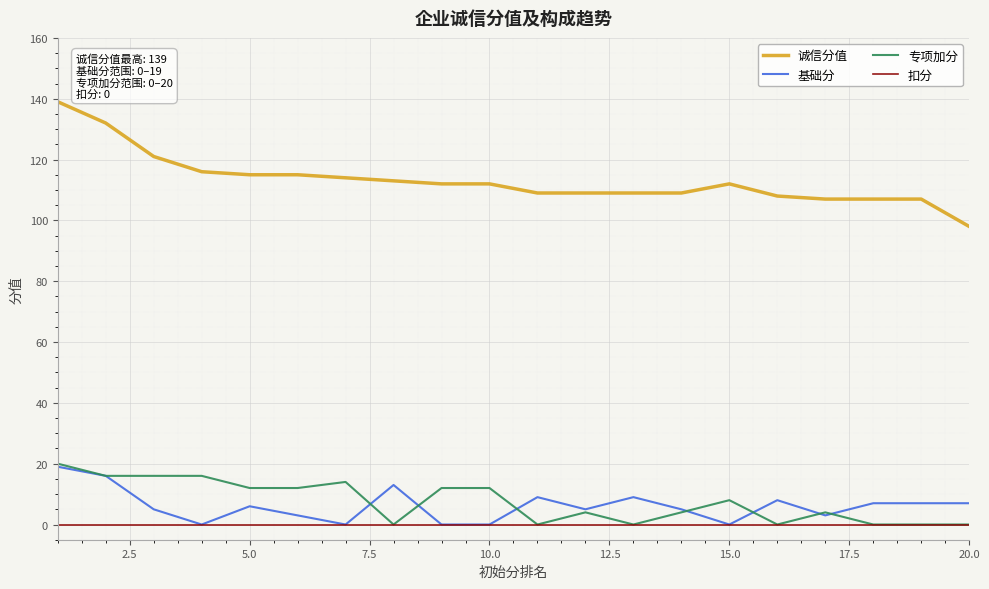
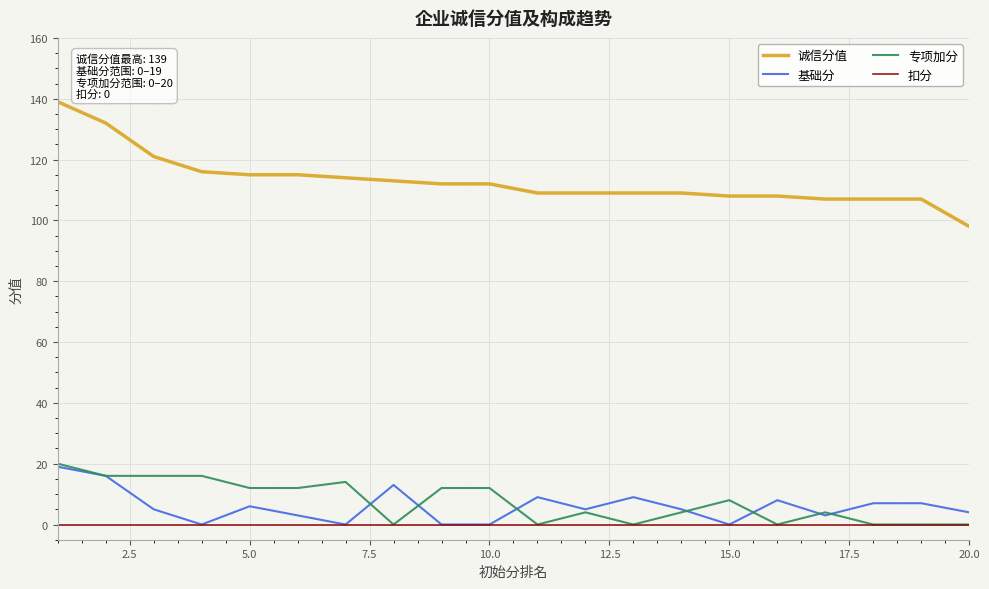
  {
    "诚信分值": {
      "5.0": 115,
      "10.0": 112,
-     "15.0": 112,
+     "15.0": 108,
      "20.0": 98
    },
    "基础分": {
      "5.0": 6,
-     "20.0": 7
+     "20.0": 4
    },
    "专项加分": {
      "5.0": 12,
      "10.0": 12,
      "15.0": 8
    },
    "扣分": {
      "5.0": 0
    }
  }
